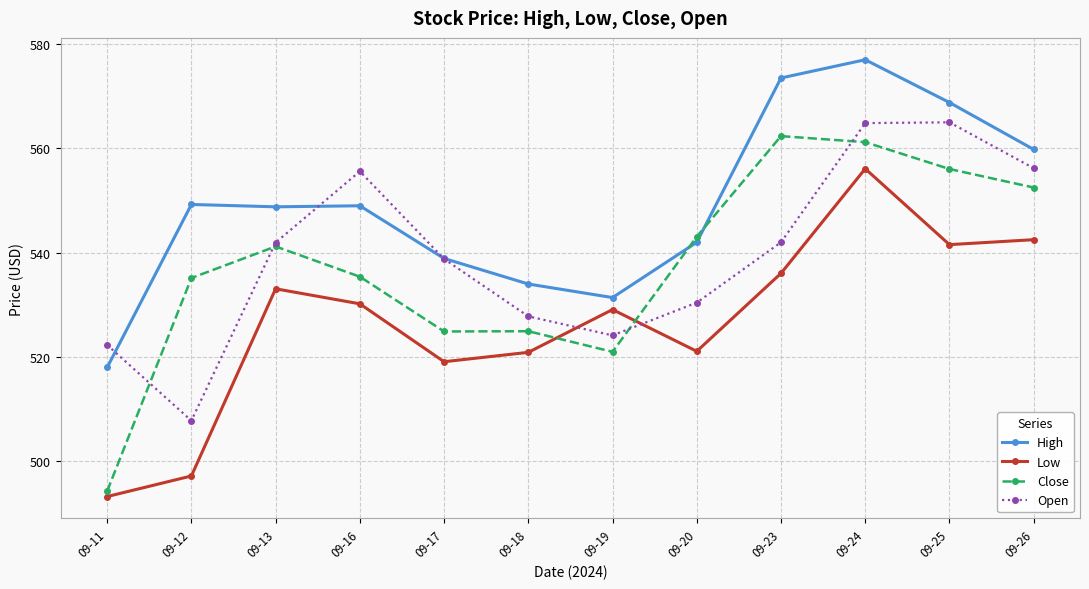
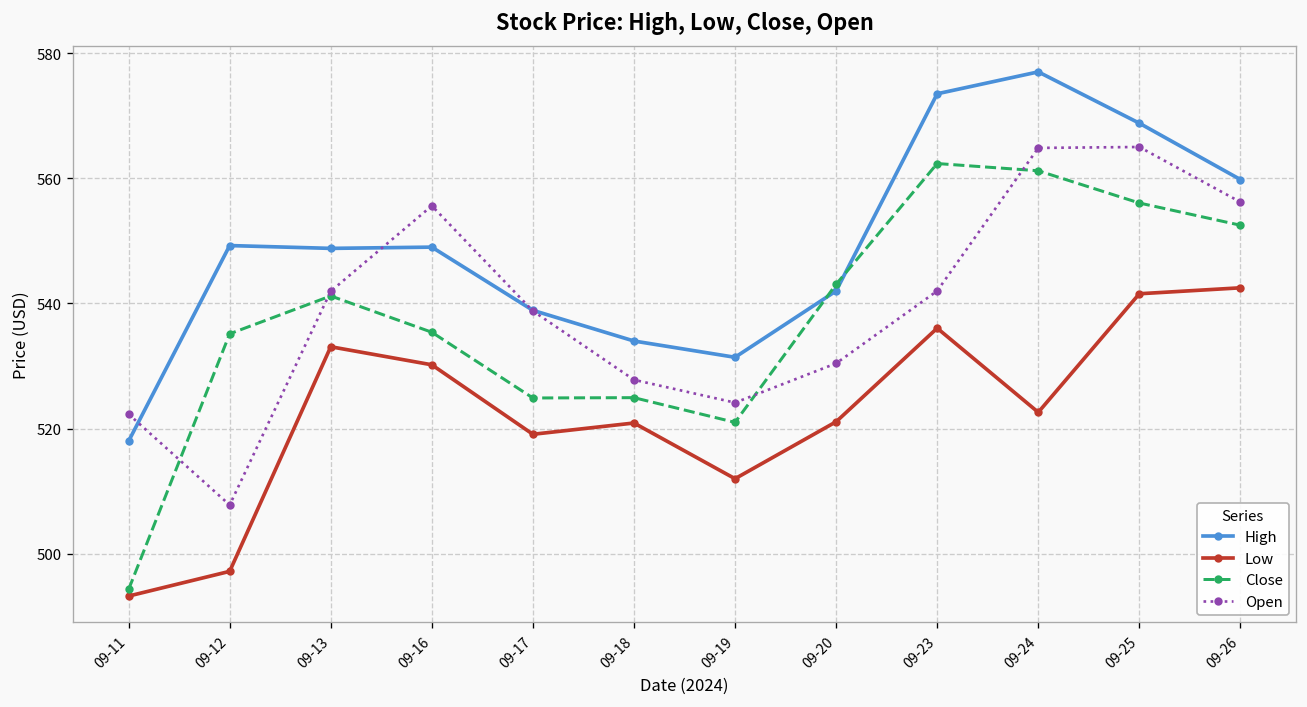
  {
    "High": {
      "09-11": 518,
      "09-12": 549,
      "09-13": 549,
      "09-16": 549,
      "09-18": 534,
      "09-19": 531,
      "09-20": 542,
      "09-23": 574,
      "09-24": 577,
      "09-25": 569,
      "09-26": 560
    },
    "Low": {
      "09-11": 493,
      "09-12": 497,
      "09-13": 533,
      "09-16": 530,
      "09-17": 519,
      "09-18": 521,
-     "09-19": 529,
+     "09-19": 512,
      "09-20": 521,
      "09-23": 536,
-     "09-24": 556,
+     "09-24": 523,
      "09-25": 542,
      "09-26": 543
    },
    "Close": {
      "09-11": 494,
      "09-12": 535,
      "09-13": 541,
      "09-16": 535,
      "09-17": 525,
      "09-18": 525,
      "09-19": 521,
      "09-20": 543,
      "09-23": 562,
      "09-24": 561,
      "09-25": 556,
      "09-26": 553
    },
    "Open": {
      "09-11": 522,
      "09-12": 508,
      "09-13": 542,
      "09-16": 556,
      "09-18": 528,
      "09-19": 524,
      "09-20": 530,
      "09-23": 542,
      "09-24": 565,
      "09-25": 565,
      "09-26": 556
    }
  }
